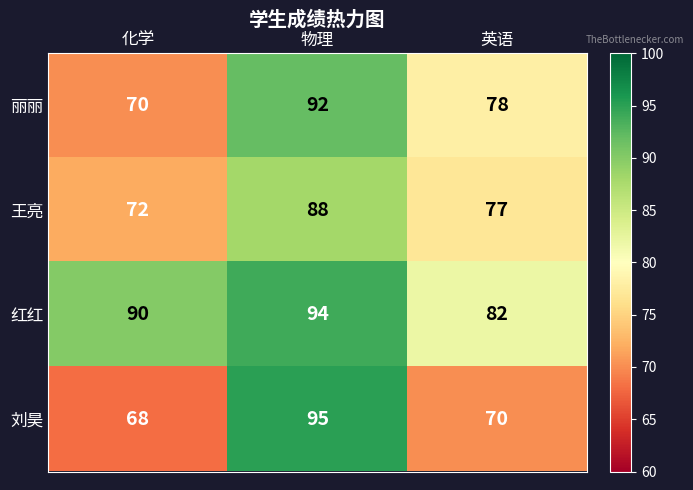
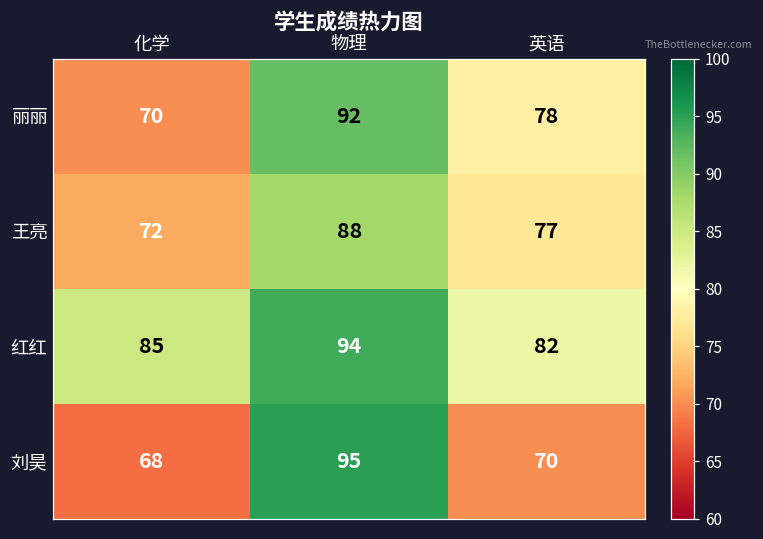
  {
    "丽丽": {
      "化学": 70,
      "物理": 92,
      "英语": 78
    },
    "王亮": {
      "化学": 72,
      "物理": 88,
      "英语": 77
    },
    "红红": {
-     "化学": 90,
+     "化学": 85,
      "物理": 94,
      "英语": 82
    },
    "刘昊": {
      "化学": 68,
      "物理": 95,
      "英语": 70
    }
  }
